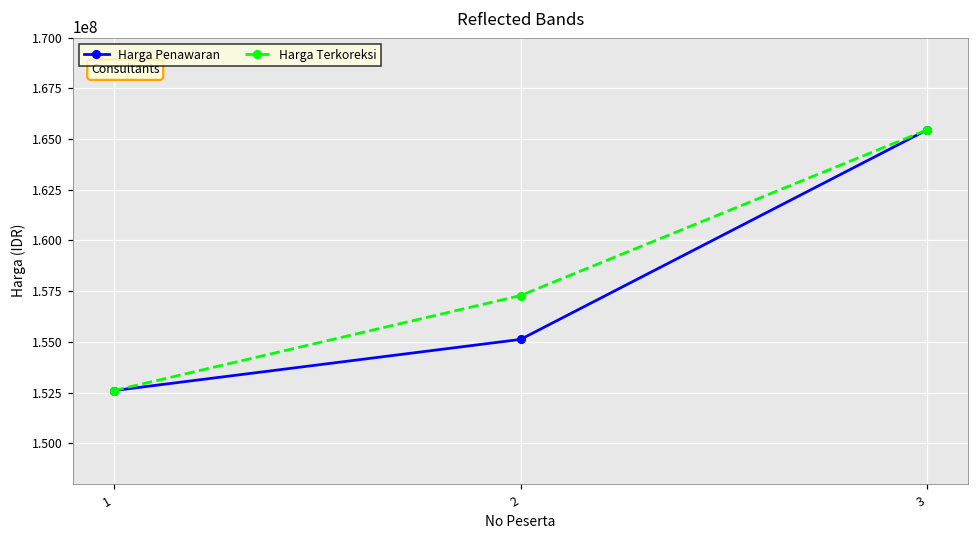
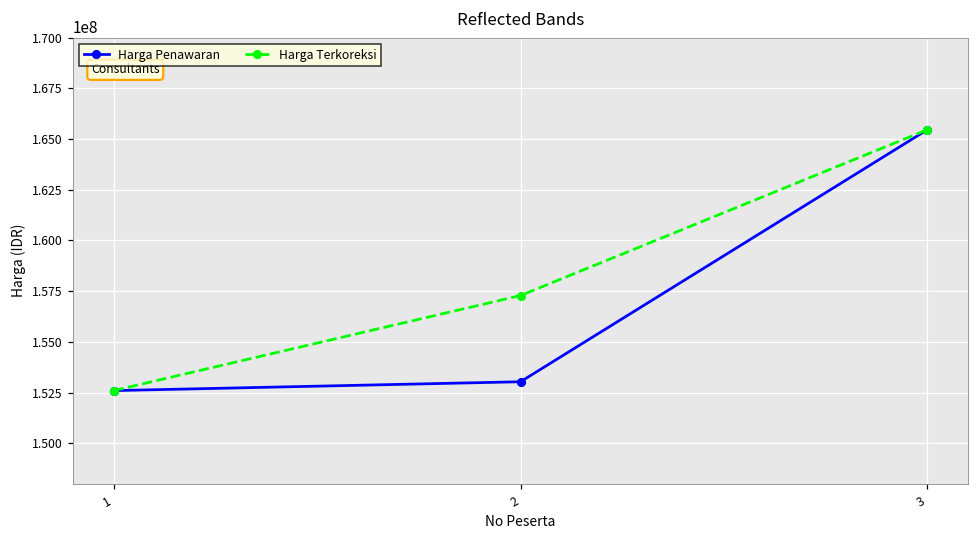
  {
    "Harga Penawaran": {
-     "2": 155100000
+     "2": 153000000
    },
    "Harga Terkoreksi": {
      "2": 157300000
    }
  }
